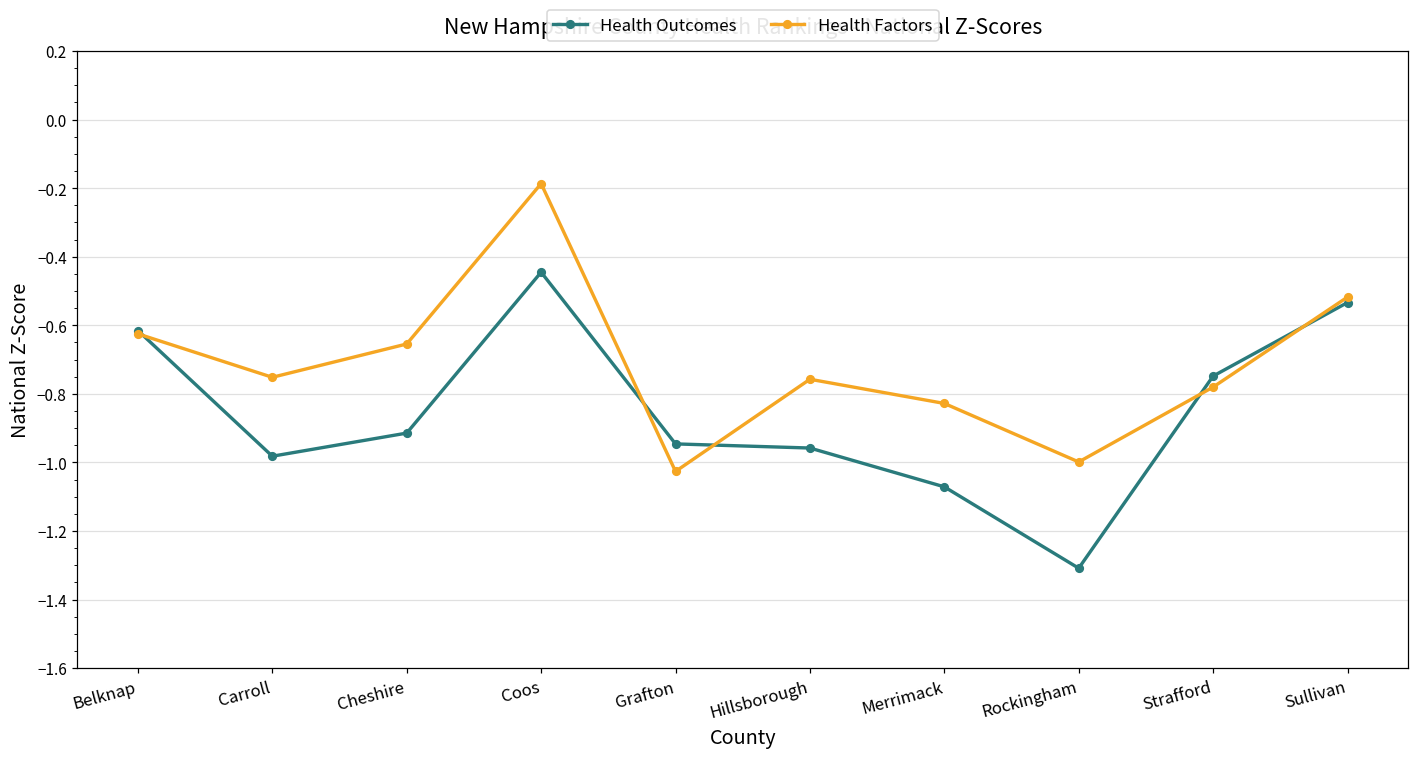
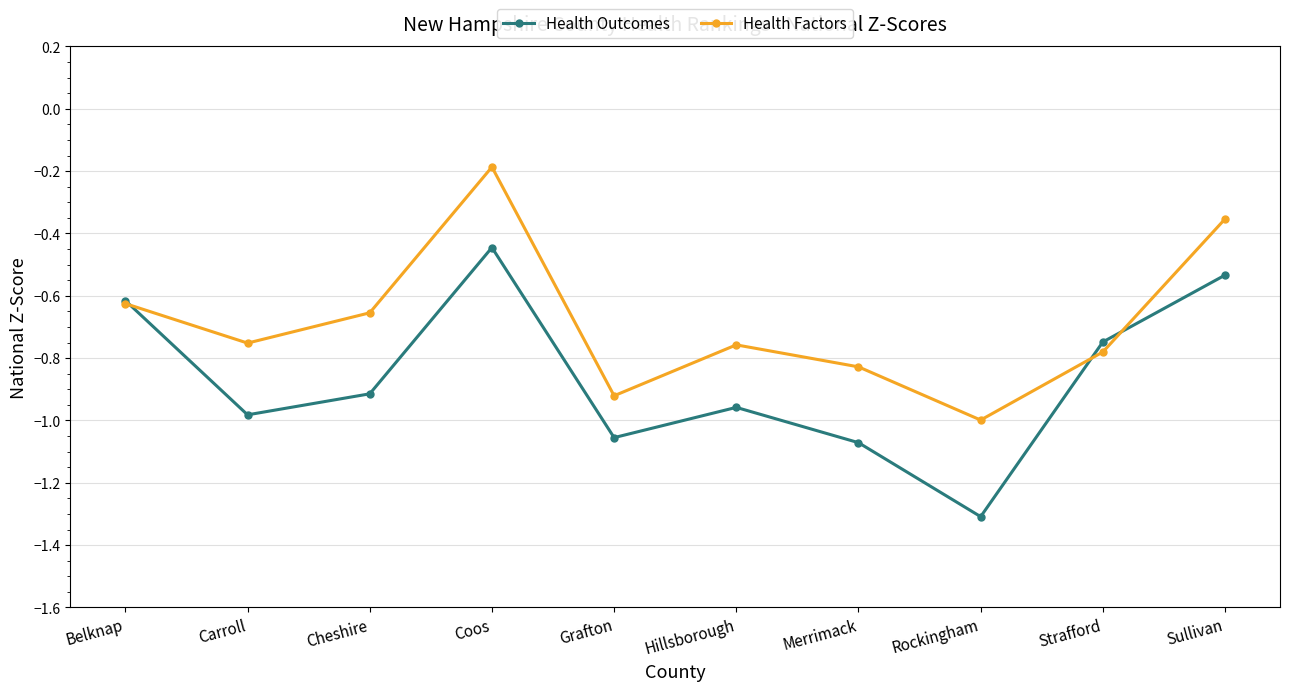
  {
    "Health Outcomes": {
      "Belknap": -0.62,
      "Carroll": -0.98,
      "Cheshire": -0.91,
      "Coos": -0.45,
-     "Grafton": -0.95,
+     "Grafton": -1.06,
      "Hillsborough": -0.96,
      "Merrimack": -1.07,
      "Rockingham": -1.31,
      "Strafford": -0.75,
      "Sullivan": -0.53
    },
    "Health Factors": {
      "Belknap": -0.63,
      "Carroll": -0.75,
      "Cheshire": -0.65,
      "Coos": -0.19,
-     "Grafton": -1.03,
+     "Grafton": -0.92,
      "Hillsborough": -0.76,
      "Merrimack": -0.83,
      "Rockingham": -1.00,
      "Strafford": -0.78,
-     "Sullivan": -0.52
+     "Sullivan": -0.35
    }
  }
